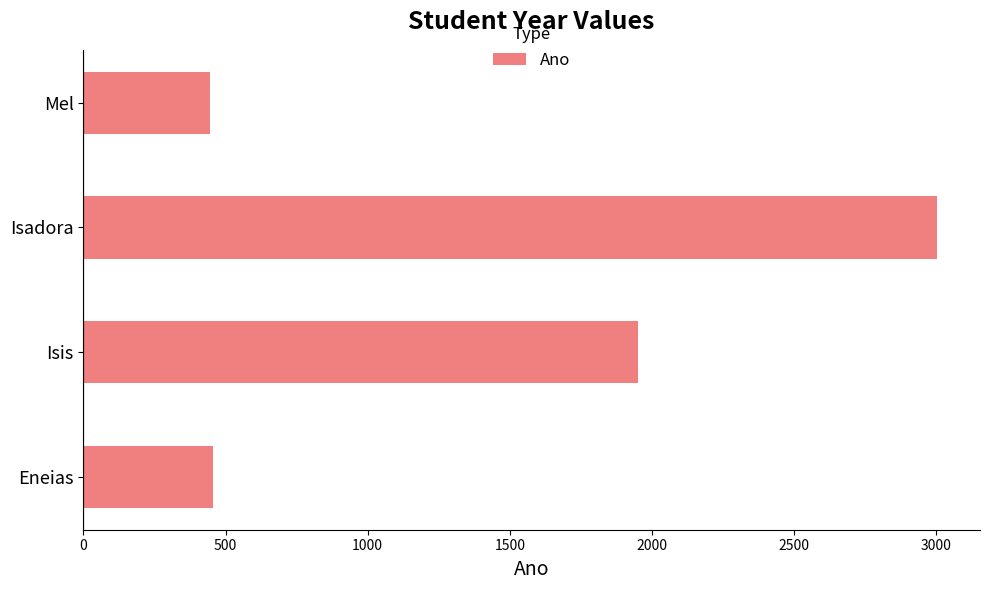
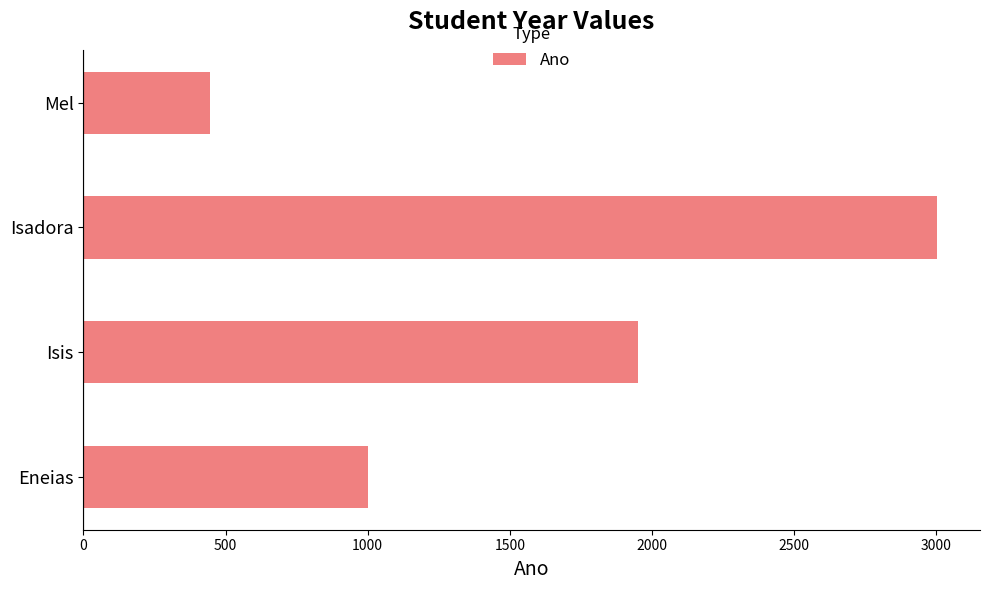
  {
    "Mel": 440,
    "Isadora": 3000,
    "Isis": 1950,
-   "Eneias": 460
+   "Eneias": 1000
  }
